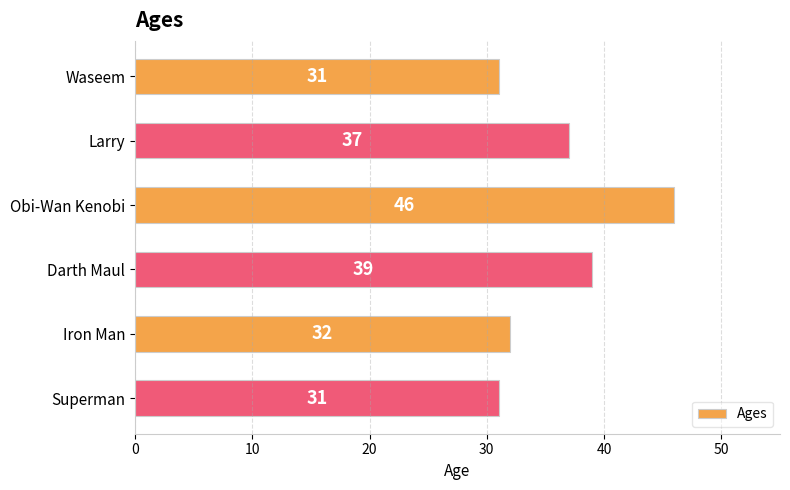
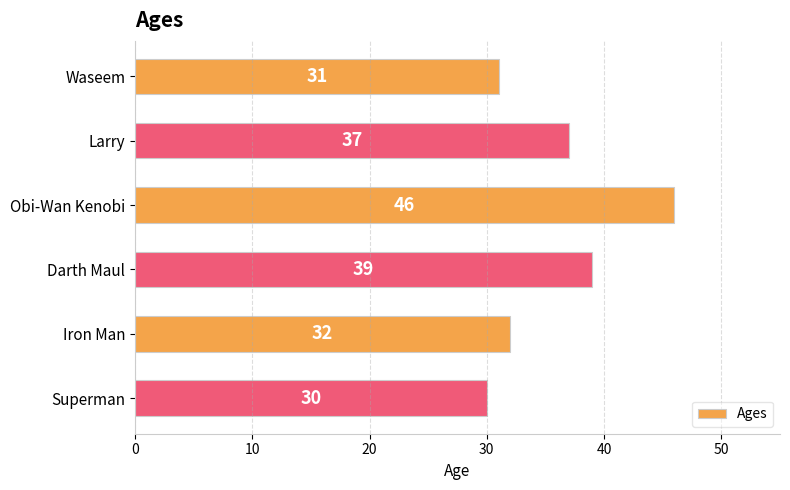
  {
    "Waseem": 31,
    "Larry": 37,
    "Obi-Wan Kenobi": 46,
    "Darth Maul": 39,
    "Iron Man": 32,
-   "Superman": 31
+   "Superman": 30
  }
